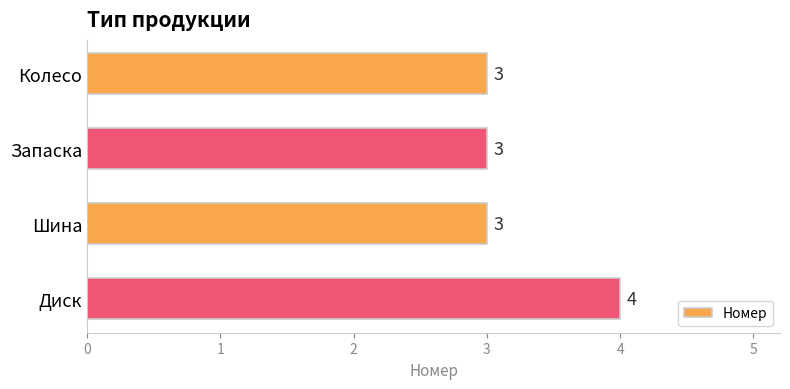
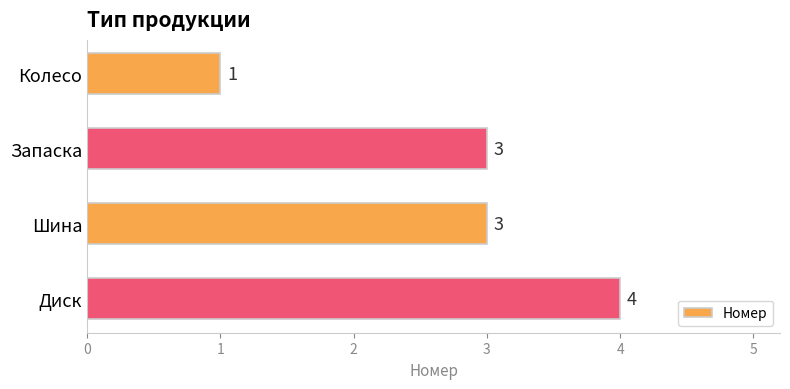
  {
-   "Колесо": 3,
+   "Колесо": 1,
    "Запаска": 3,
    "Шина": 3,
    "Диск": 4
  }
